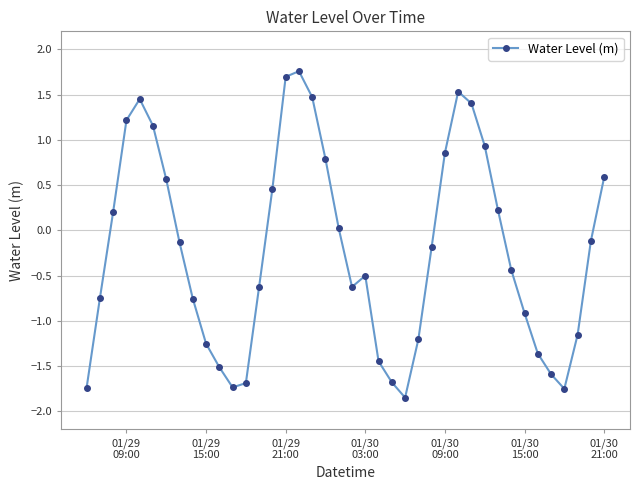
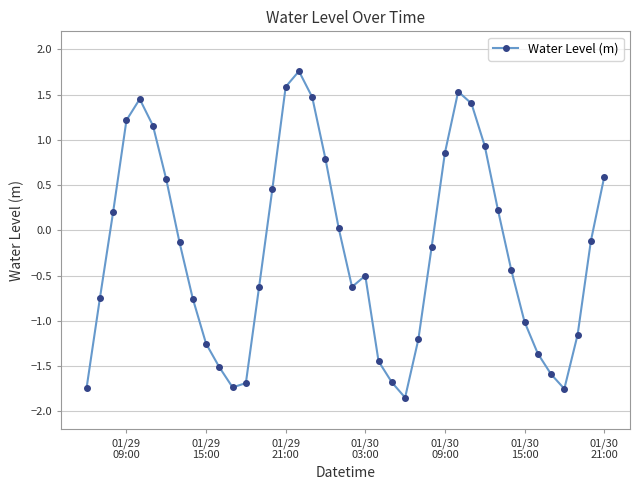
  {
    "01/29 09:00": 1.2,
    "01/29 15:00": -1.3,
-   "01/29 21:00": 1.7,
+   "01/29 21:00": 1.6,
    "01/30 03:00": -0.5,
    "01/30 09:00": 0.9,
-   "01/30 15:00": -0.9,
+   "01/30 15:00": -1.0,
    "01/30 21:00": 0.6
  }
